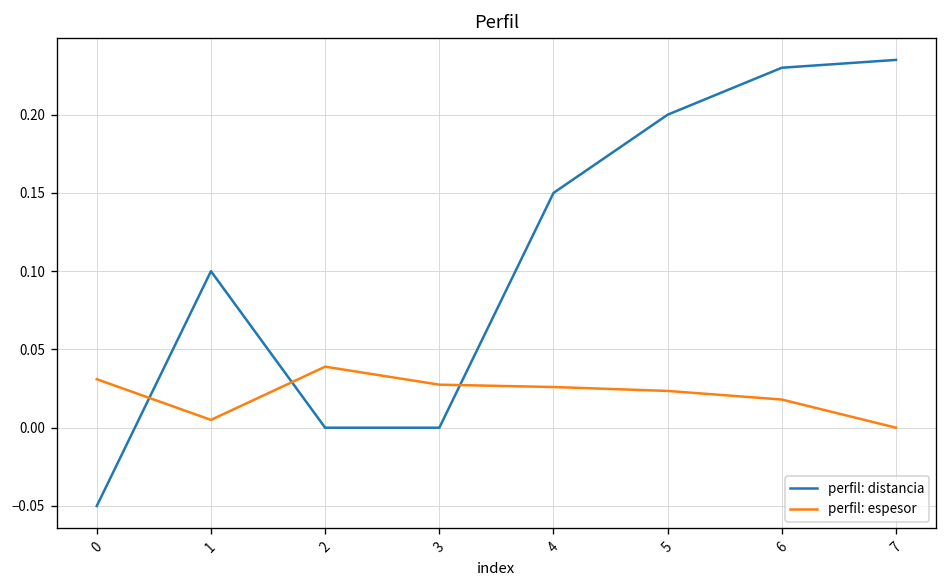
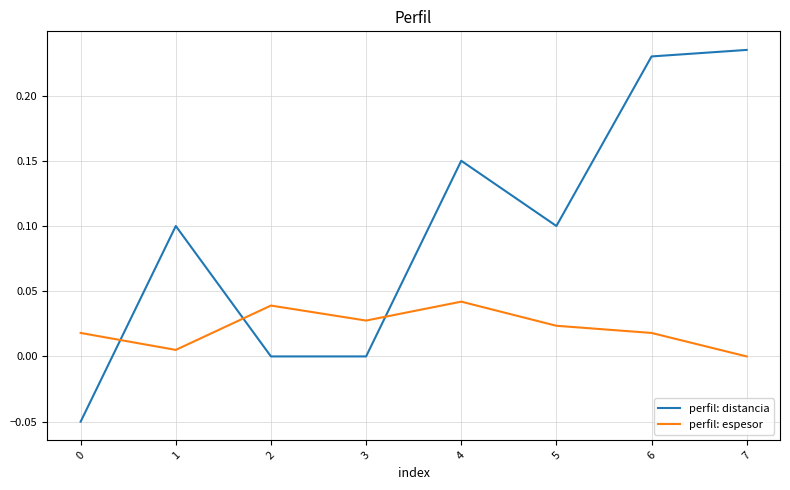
  {
    "perfil: distancia": {
      "0": -0.050,
      "1": 0.1,
      "2": 0.0,
      "3": 0.0,
      "4": 0.150,
-     "5": 0.2,
+     "5": 0.1,
      "6": 0.230,
      "7": 0.235
    },
    "perfil: espesor": {
-     "0": 0.031,
+     "0": 0.018,
      "1": 0.005,
      "2": 0.039,
      "3": 0.028,
-     "4": 0.026,
+     "4": 0.042,
      "5": 0.024,
      "6": 0.018,
      "7": 0.000
    }
  }
